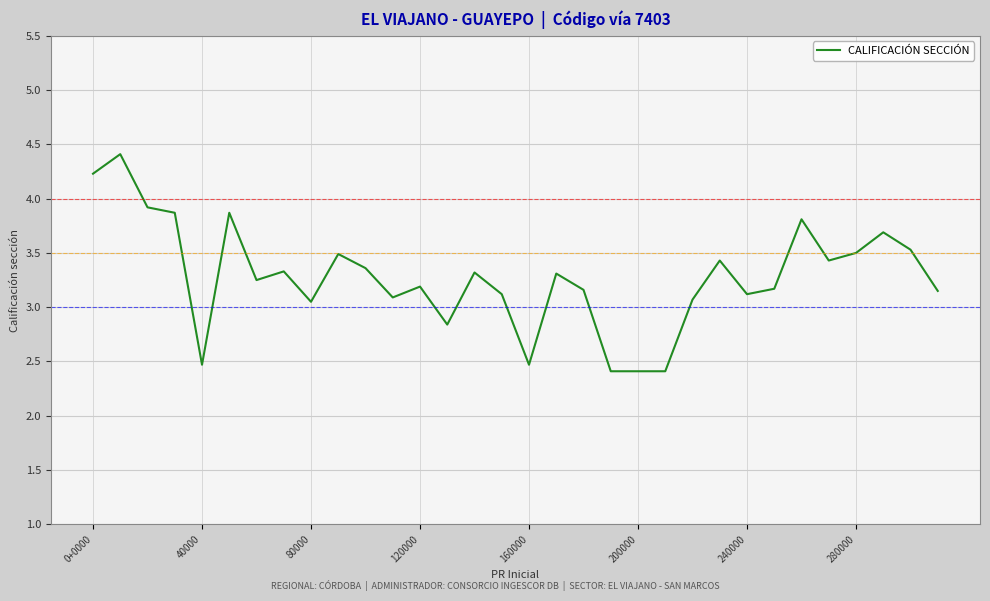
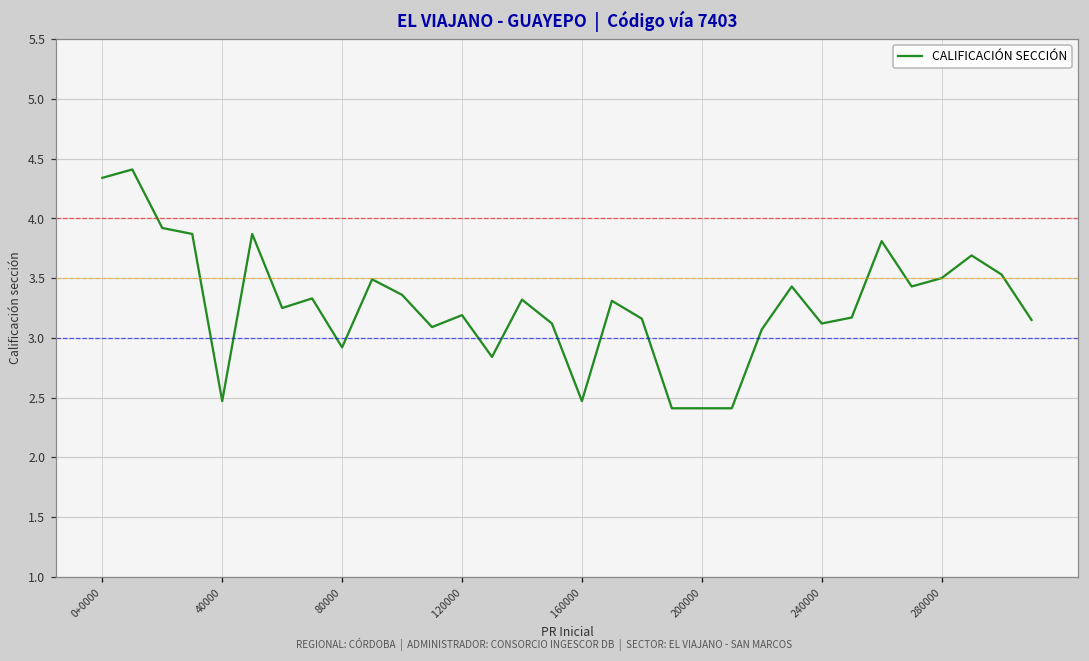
  {
-   "0+0000": 4.23,
+   "0+0000": 4.34,
    "40000": 2.47,
-   "80000": 3.05,
+   "80000": 2.92,
    "120000": 3.19,
    "160000": 2.47,
    "200000": 2.41,
    "240000": 3.12,
    "280000": 3.50
  }
